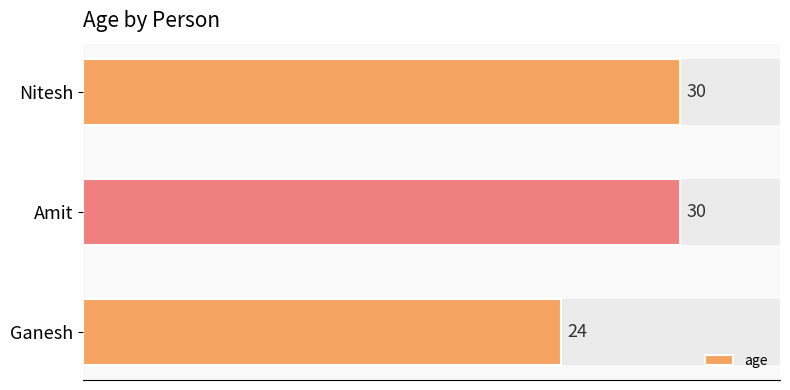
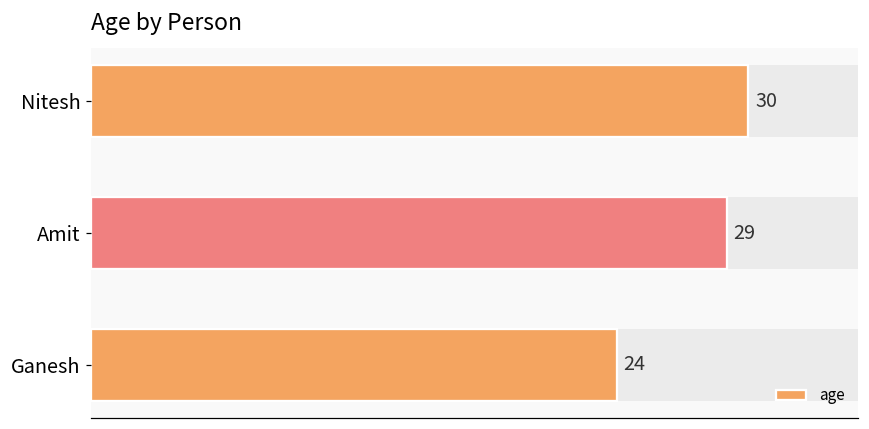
  {
    "age": {
-     "Amit": 30
+     "Amit": 29
    }
  }
